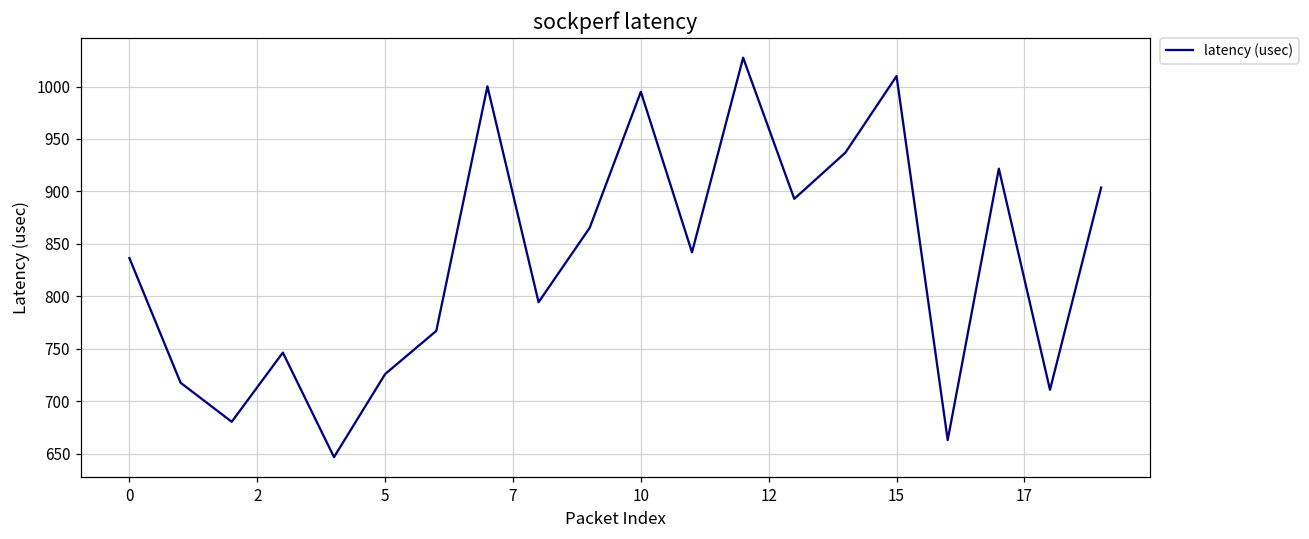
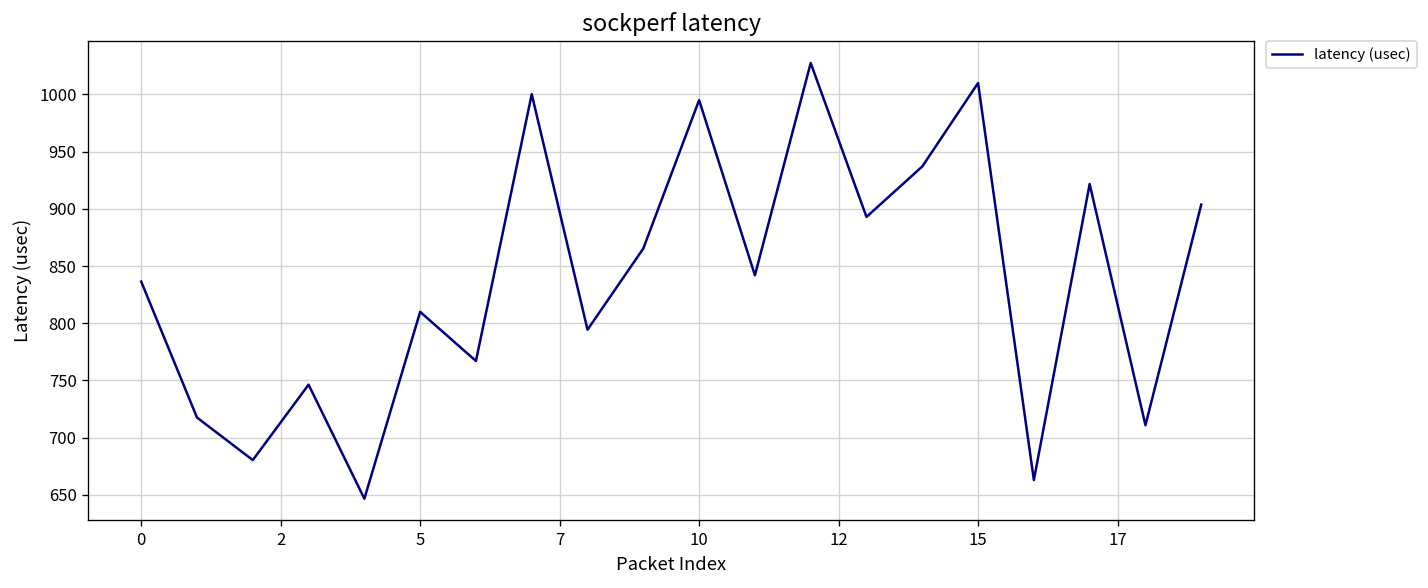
  {
    "0": 840,
-   "5": 730,
+   "5": 810,
    "10": 990,
    "15": 1010
  }
